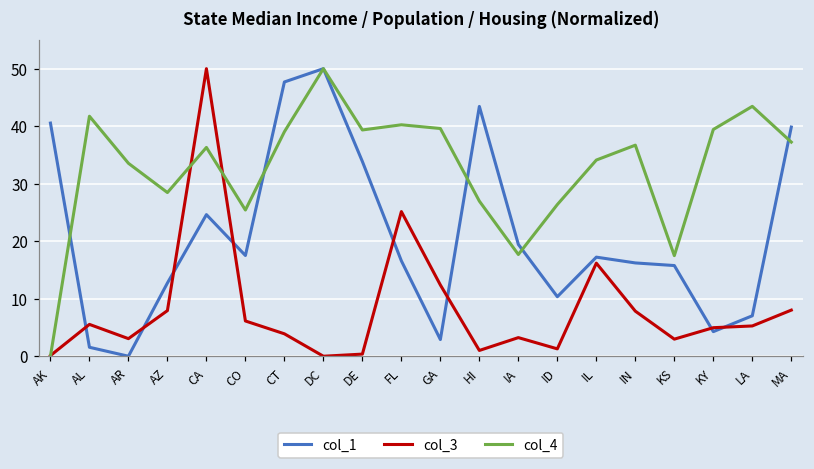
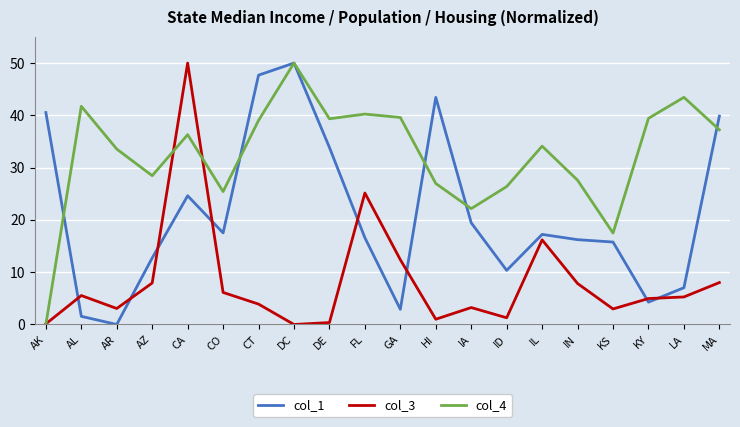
  {
    "col_1": {
      "AK": 41,
      "AL": 2,
      "AR": 0,
      "AZ": 13,
      "CA": 25,
      "CO": 18,
      "CT": 48,
      "DE": 34,
      "FL": 17,
      "GA": 3,
      "HI": 43,
      "IA": 19,
      "ID": 10,
      "IL": 17,
      "IN": 16,
      "KS": 16,
      "KY": 4,
      "LA": 7,
      "MA": 40
    },
    "col_3": {
      "AL": 6,
      "AR": 3,
      "AZ": 8,
      "CA": 50,
      "CO": 6,
      "CT": 4,
      "DC": 0,
      "DE": 0,
      "FL": 25,
      "GA": 12,
      "HI": 1,
      "IA": 3,
      "ID": 1,
      "IL": 16,
      "IN": 8,
      "KS": 3,
      "KY": 5,
      "LA": 5,
      "MA": 8
    },
    "col_4": {
      "AL": 42,
      "AR": 34,
      "AZ": 28,
      "CA": 36,
      "CO": 25,
      "CT": 39,
      "DE": 39,
      "FL": 40,
      "GA": 40,
      "HI": 27,
-     "IA": 18,
+     "IA": 22,
      "ID": 26,
      "IL": 34,
-     "IN": 37,
+     "IN": 28,
      "KS": 17,
      "KY": 39,
      "LA": 43,
      "MA": 37
    }
  }
